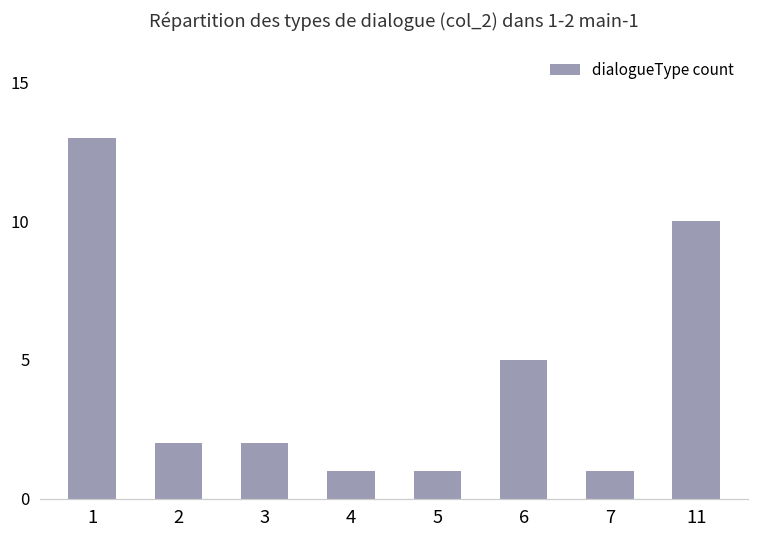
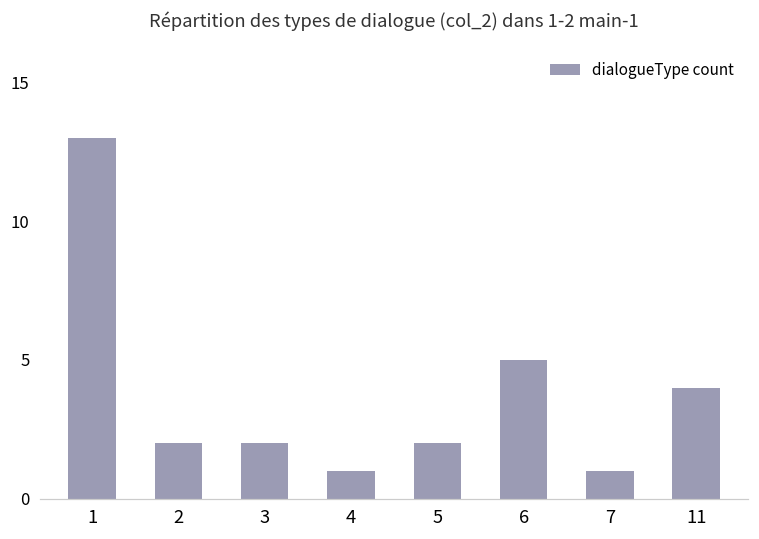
  {
    "1": 13,
    "2": 2,
    "3": 2,
    "4": 1,
-   "5": 1,
+   "5": 2,
    "6": 5,
    "7": 1,
-   "11": 10
+   "11": 4
  }
